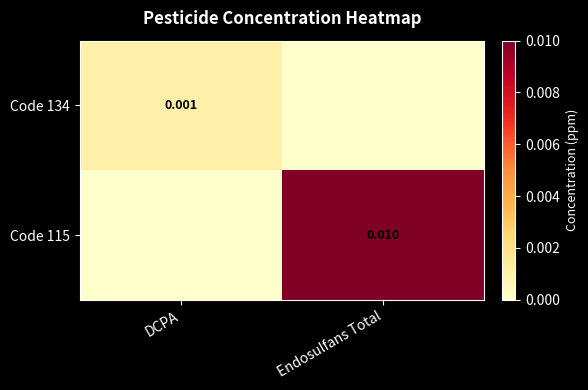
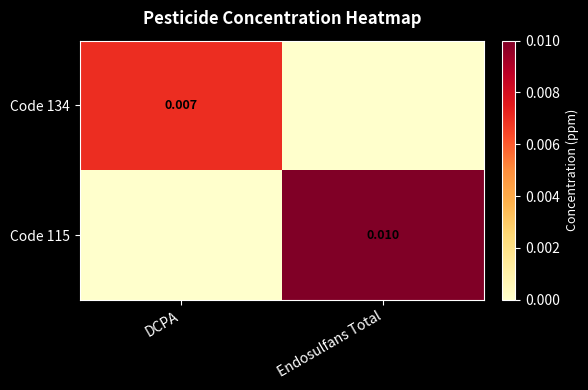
  {
    "Code 134": {
-     "DCPA": 0.001
+     "DCPA": 0.007
    },
    "Code 115": {
      "Endosulfans Total": 0.010
    }
  }
